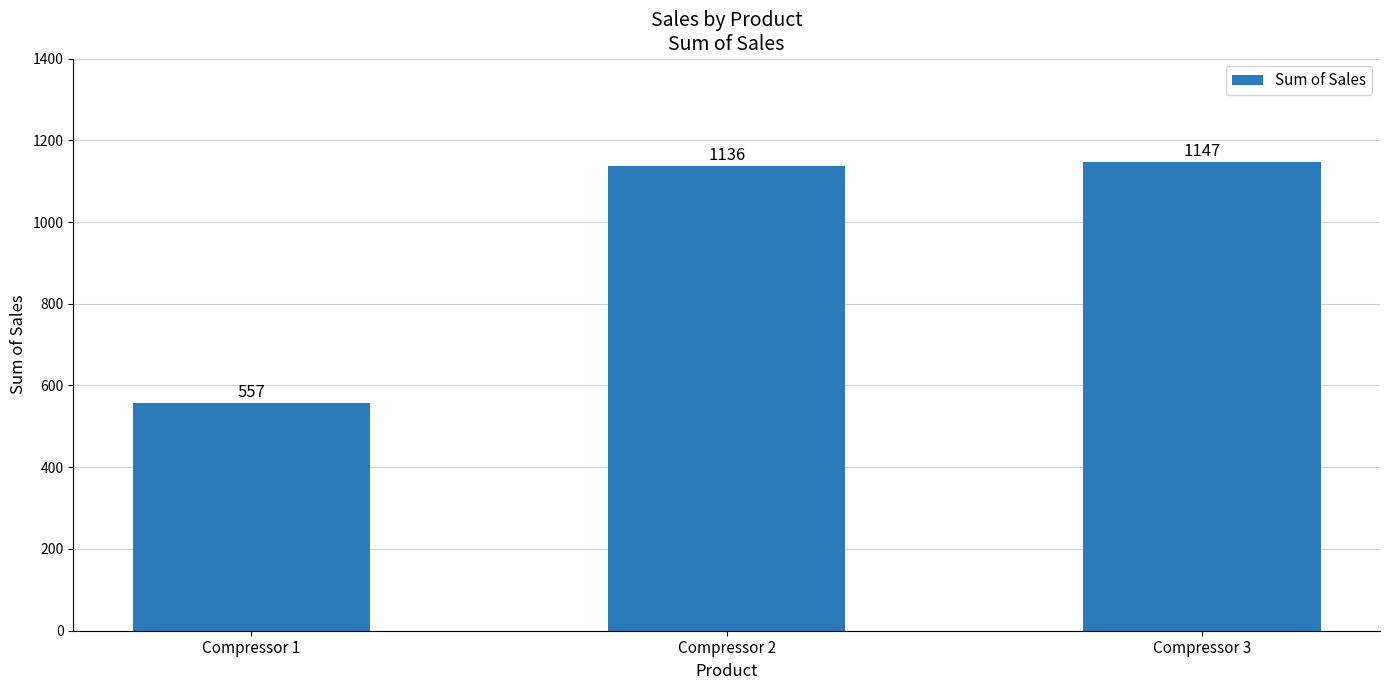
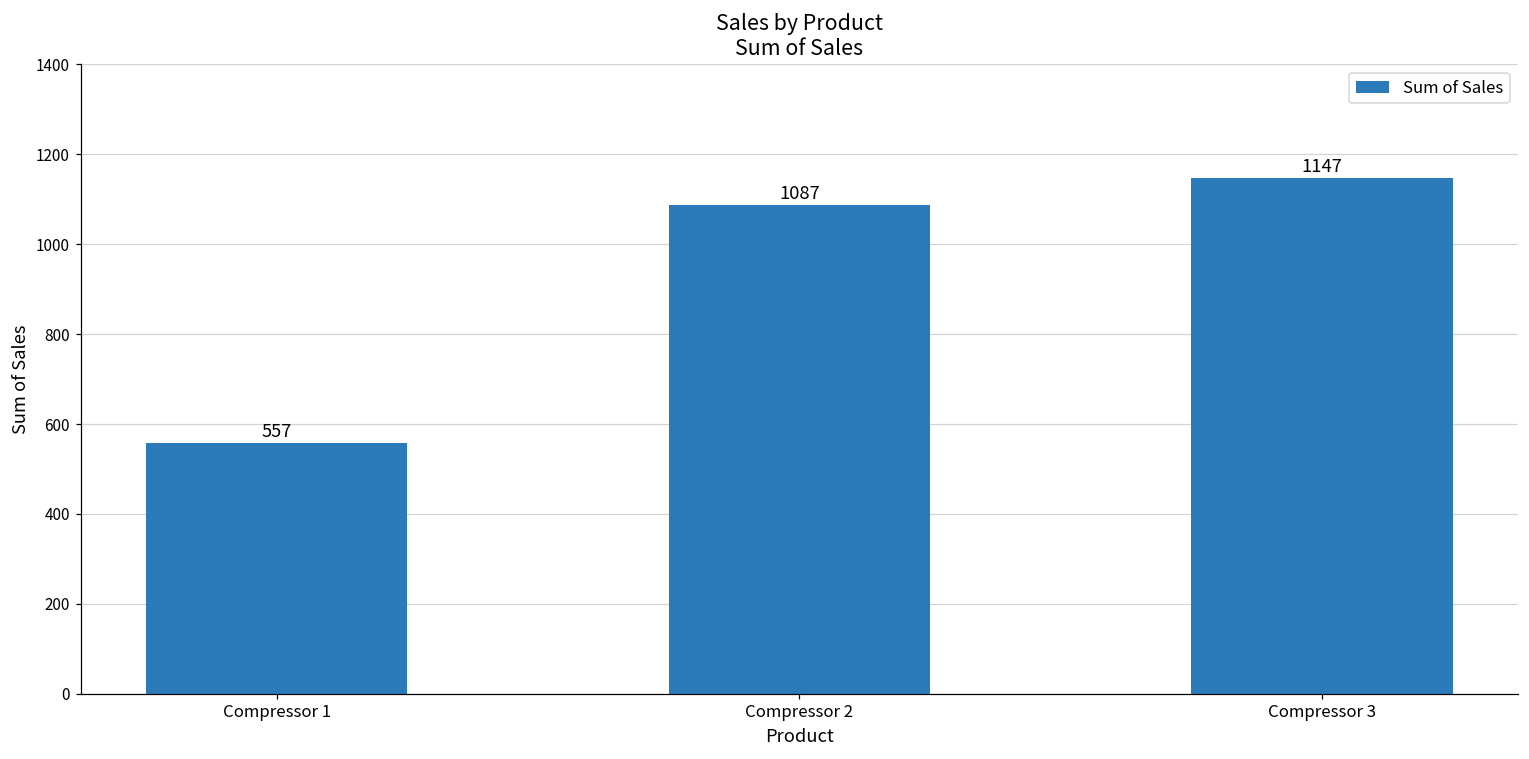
  {
    "Compressor 1": 557,
-   "Compressor 2": 1136,
+   "Compressor 2": 1087,
    "Compressor 3": 1147
  }
